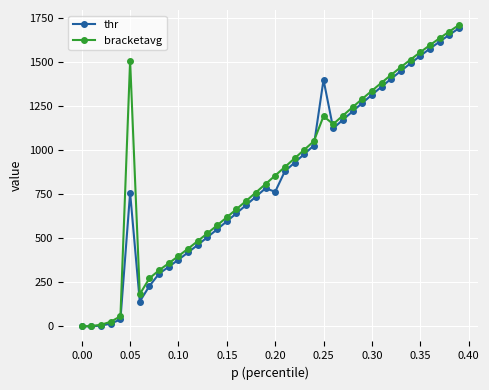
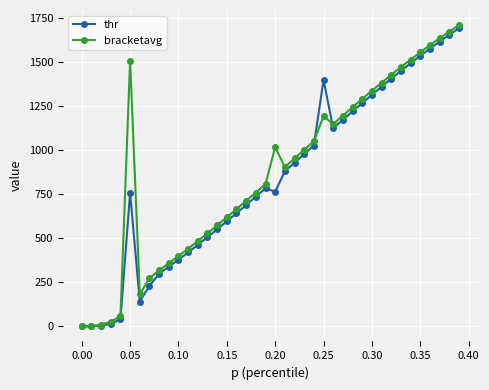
  {
    "thr": {
      "0.05": 760,
      "0.10": 380,
      "0.15": 600,
      "0.20": 760,
      "0.25": 1400,
      "0.30": 1310,
      "0.35": 1530
    },
    "bracketavg": {
      "0.05": 1510,
      "0.10": 400,
      "0.15": 620,
-     "0.20": 850,
+     "0.20": 1020,
      "0.25": 1190,
      "0.30": 1340,
      "0.35": 1550
    }
  }
